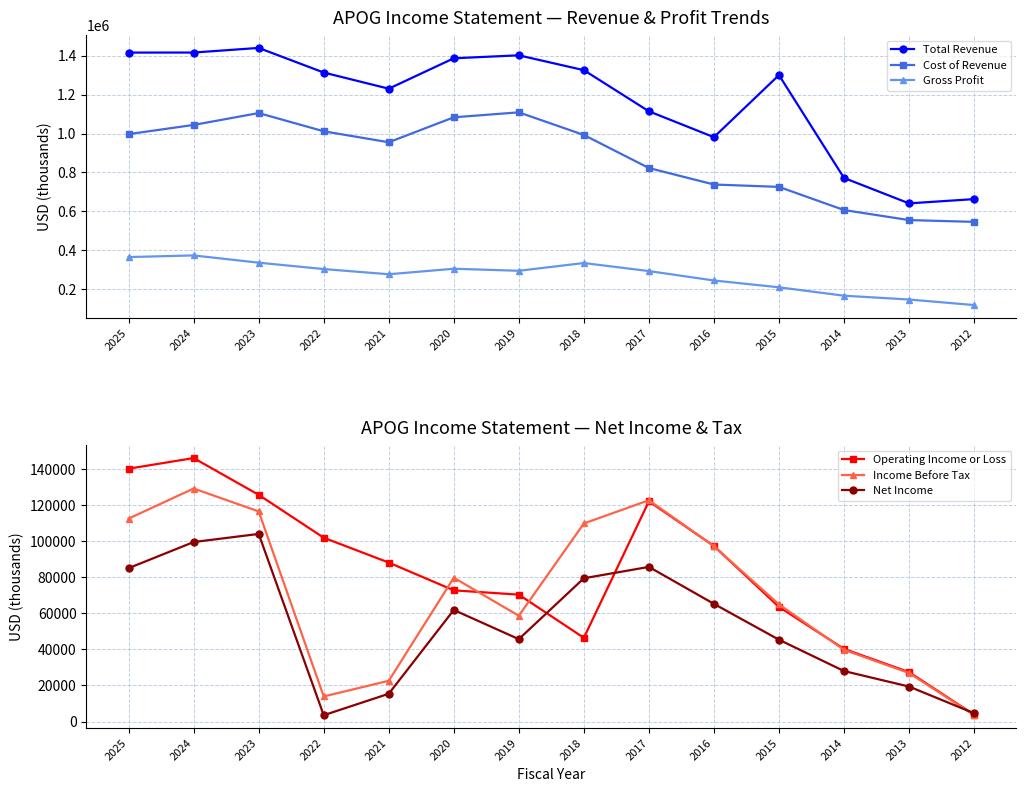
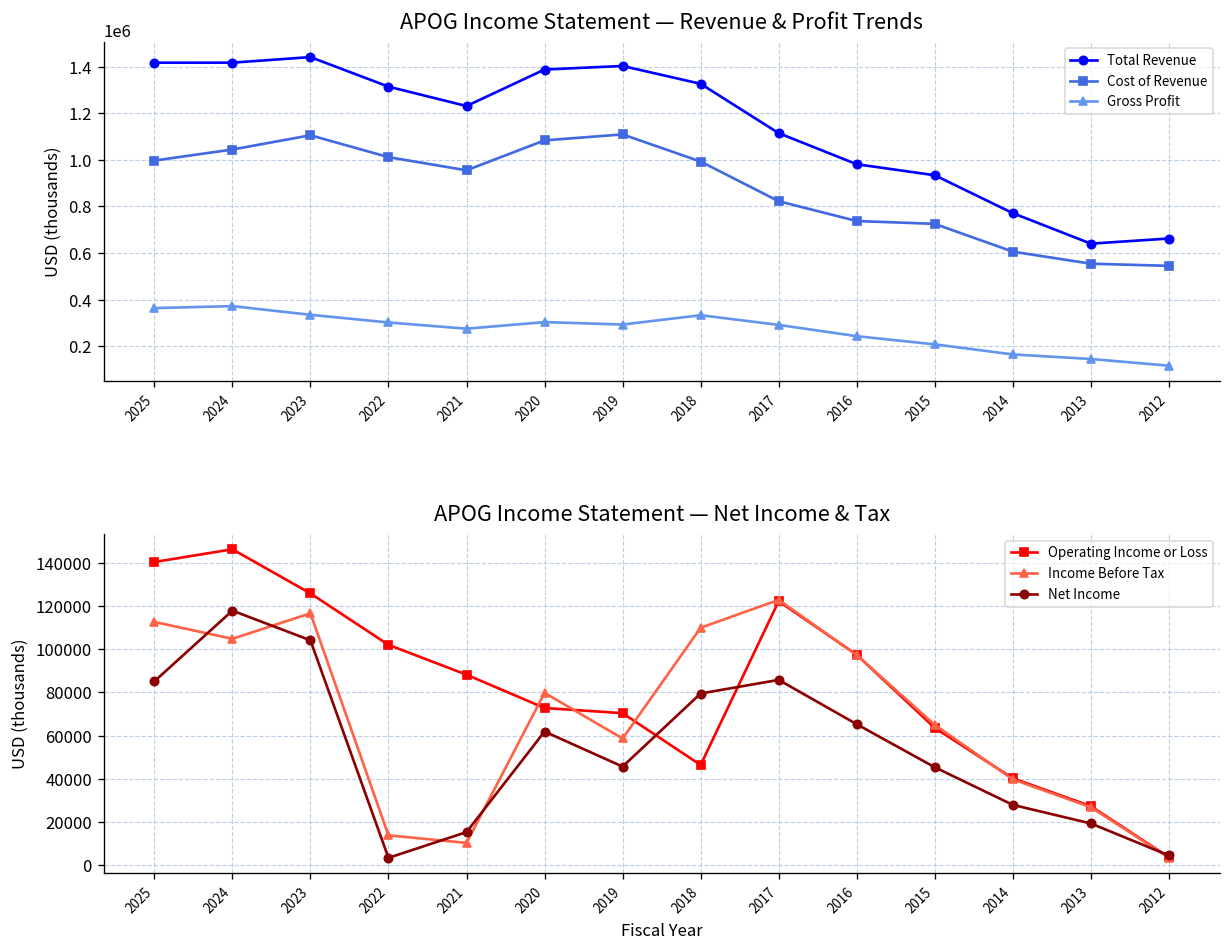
  {
    "APOG Income Statement — Revenue & Profit Trends": {
      "Total Revenue": {
        "2025": 1420000,
        "2024": 1420000,
        "2023": 1440000,
        "2022": 1310000,
        "2021": 1230000,
        "2020": 1390000,
        "2019": 1400000,
        "2018": 1330000,
        "2017": 1110000,
        "2016": 980000,
-       "2015": 1300000,
+       "2015": 930000,
        "2014": 770000,
        "2013": 640000,
        "2012": 660000
      }
    },
    "APOG Income Statement — Net Income & Tax": {
      "Operating Income or Loss": {
        "2025": 140000,
        "2024": 146000,
        "2023": 126000,
        "2022": 102000,
        "2021": 88000,
        "2020": 73000,
        "2019": 70000,
        "2018": 46000,
        "2015": 64000
      },
      "Income Before Tax": {
        "2025": 113000,
-       "2024": 129000,
+       "2024": 105000,
        "2023": 117000,
        "2022": 14000,
-       "2021": 23000,
+       "2021": 10000,
        "2020": 80000,
        "2019": 59000,
        "2018": 110000,
        "2015": 65000
      },
      "Net Income": {
        "2025": 85000,
-       "2024": 100000,
+       "2024": 118000,
        "2023": 104000,
        "2022": 4000,
        "2021": 15000,
        "2020": 62000,
        "2019": 46000,
        "2018": 80000,
        "2017": 86000,
        "2016": 65000,
        "2015": 45000,
        "2014": 28000,
        "2013": 19000
      }
    }
  }
